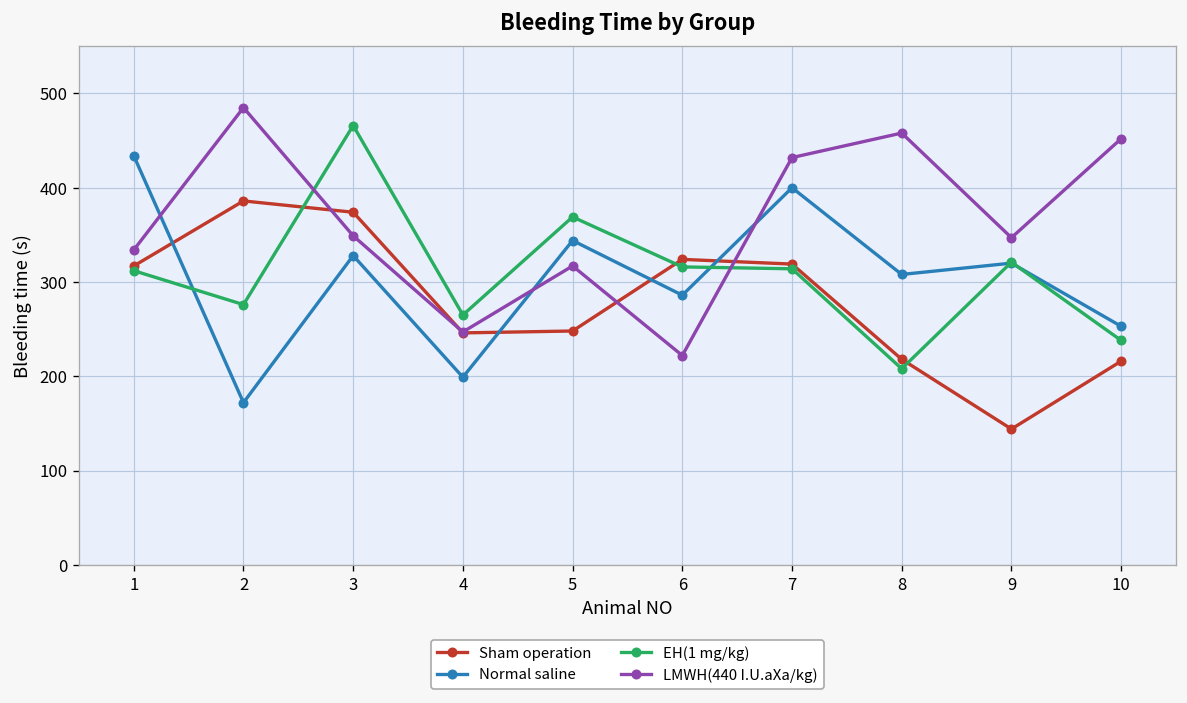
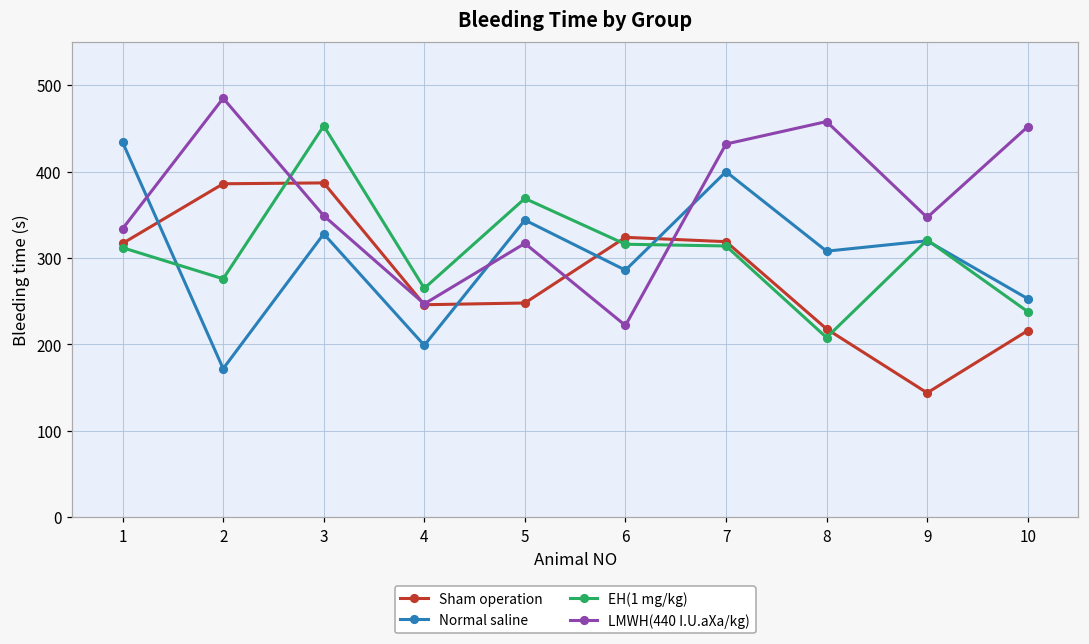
  {
    "Sham operation": {
      "1": 320,
      "2": 390,
-     "3": 370,
+     "3": 390,
      "5": 250,
      "6": 320,
      "7": 320,
      "8": 220,
      "9": 140,
      "10": 220
    },
    "Normal saline": {
      "1": 430,
      "2": 170,
      "3": 330,
      "4": 200,
      "5": 340,
      "6": 290,
      "7": 400,
      "8": 310,
      "10": 250
    },
    "EH(1 mg/kg)": {
      "1": 310,
      "2": 280,
-     "3": 470,
+     "3": 450,
      "4": 270,
      "5": 370,
      "6": 320,
      "7": 310,
      "8": 210,
      "10": 240
    },
    "LMWH(440 I.U.aXa/kg)": {
      "1": 330,
      "2": 490,
      "3": 350,
      "5": 320,
      "6": 220,
      "7": 430,
      "8": 460,
      "9": 350,
      "10": 450
    }
  }
